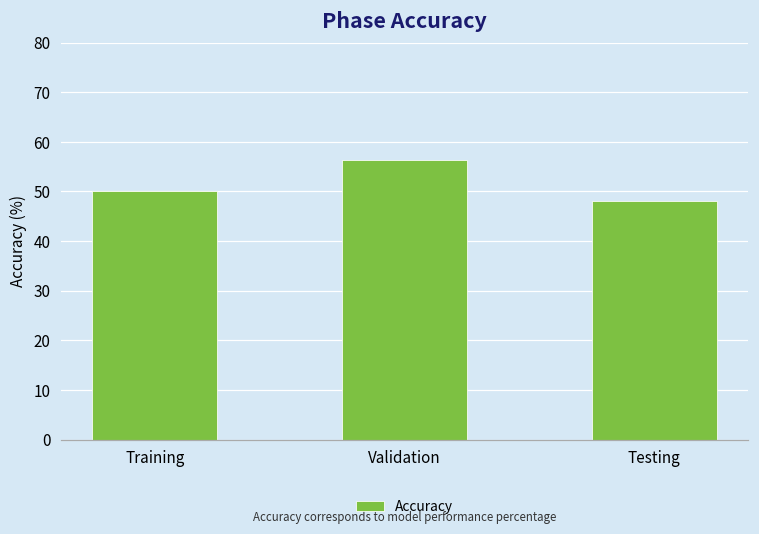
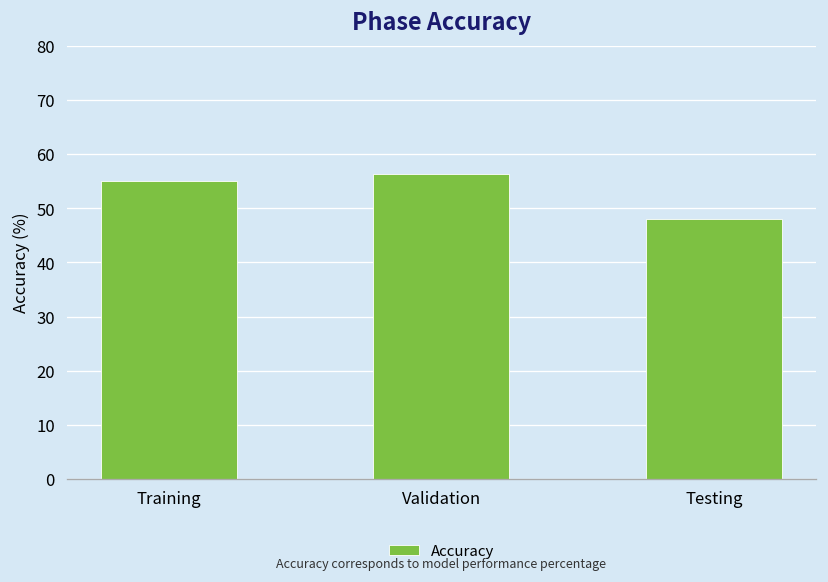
  {
-   "Training": 50,
+   "Training": 55,
    "Validation": 56,
    "Testing": 48
  }
